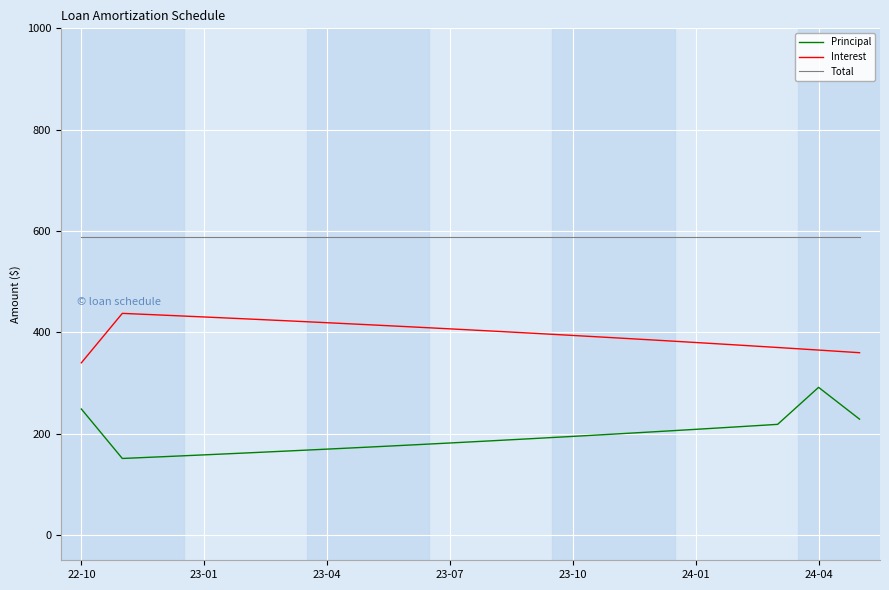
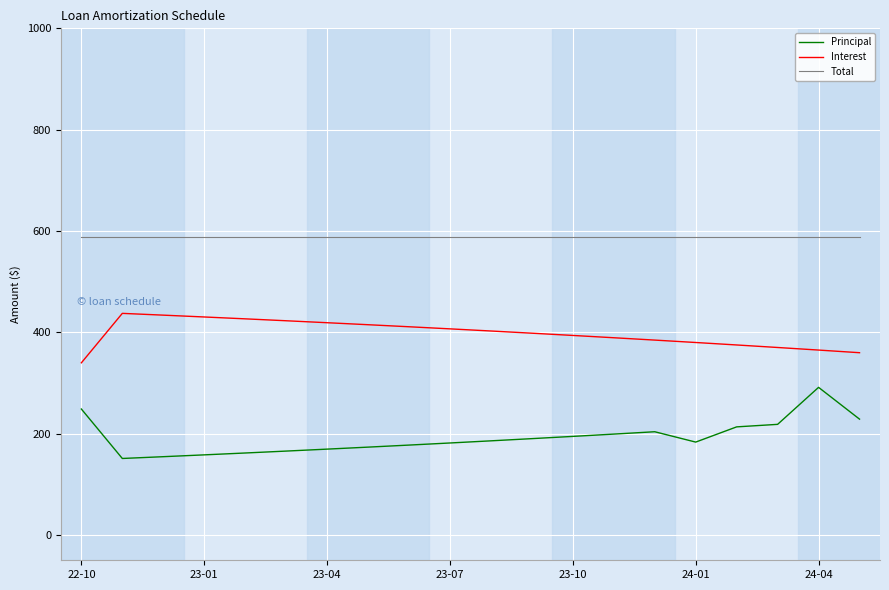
  {
    "Principal": {
      "22-10": 250,
      "23-01": 160,
      "23-04": 170,
      "23-07": 180,
      "23-10": 190,
-     "24-01": 210,
+     "24-01": 180,
      "24-04": 290
    },
    "Interest": {
      "22-10": 340,
      "23-01": 430,
      "23-04": 420,
      "23-07": 410,
      "23-10": 390,
      "24-01": 380,
      "24-04": 360
    },
    "Total": {
      "22-10": 590,
      "23-01": 590,
      "23-04": 590,
      "23-07": 590,
      "23-10": 590,
      "24-01": 590,
      "24-04": 590
    }
  }
